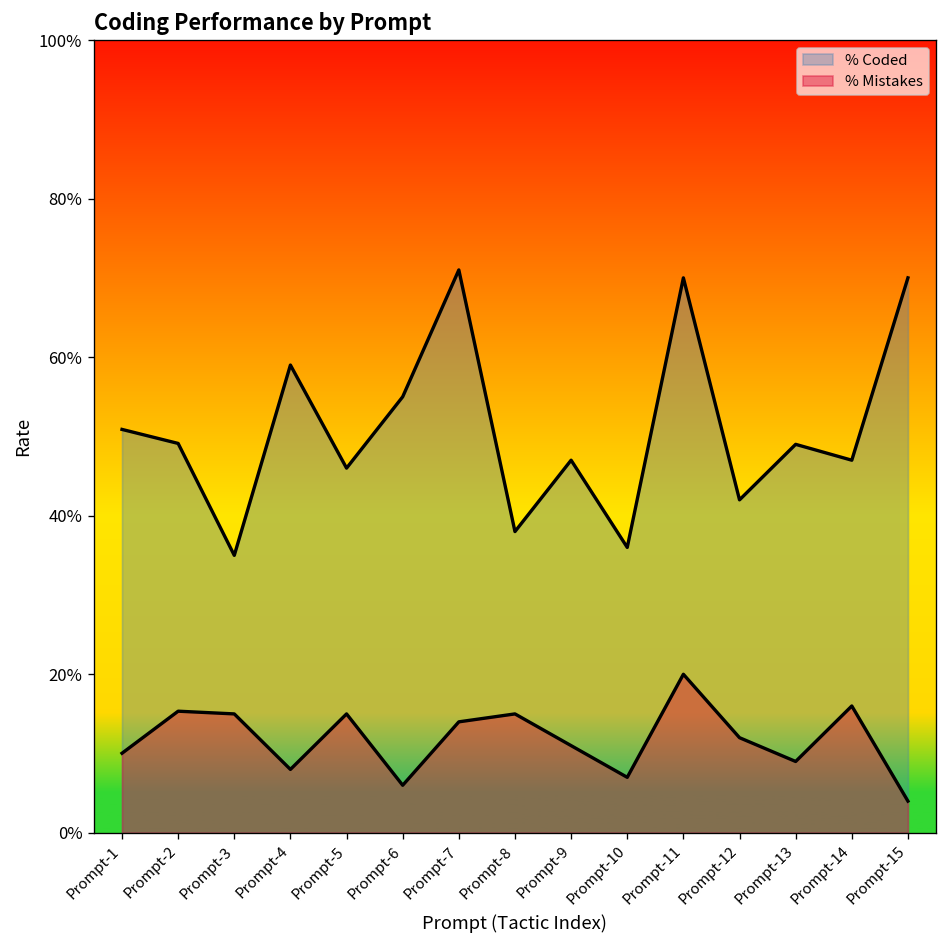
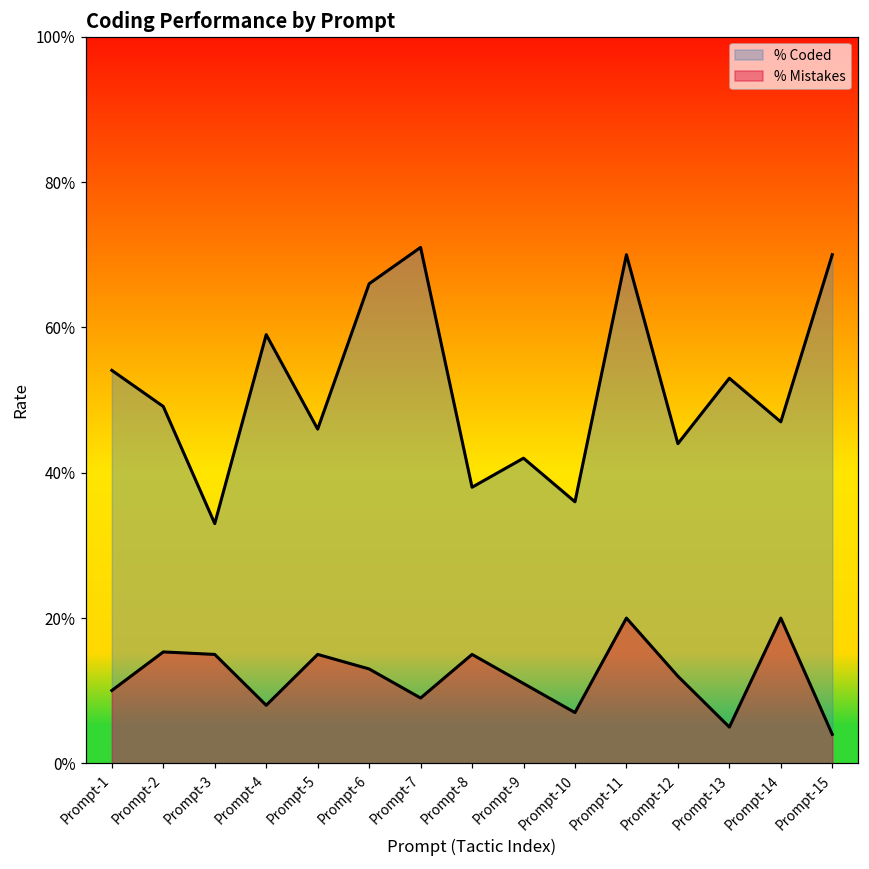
  {
    "% Coded": {
-     "Prompt-1": "51%",
+     "Prompt-1": "54%",
      "Prompt-2": "49%",
-     "Prompt-3": "35%",
+     "Prompt-3": "33%",
      "Prompt-4": "59%",
      "Prompt-5": "46%",
-     "Prompt-6": "55%",
+     "Prompt-6": "66%",
      "Prompt-7": "71%",
      "Prompt-8": "38%",
-     "Prompt-9": "47%",
+     "Prompt-9": "42%",
      "Prompt-10": "36%",
      "Prompt-11": "70%",
-     "Prompt-12": "42%",
-     "Prompt-13": "49%",
+     "Prompt-12": "44%",
+     "Prompt-13": "53%",
      "Prompt-14": "47%",
      "Prompt-15": "70%"
    },
    "% Mistakes": {
      "Prompt-1": "10%",
      "Prompt-2": "15%",
      "Prompt-3": "15%",
      "Prompt-4": "8%",
      "Prompt-5": "15%",
-     "Prompt-6": "6%",
-     "Prompt-7": "14%",
+     "Prompt-6": "13%",
+     "Prompt-7": "9%",
      "Prompt-8": "15%",
      "Prompt-9": "11%",
      "Prompt-10": "7%",
      "Prompt-11": "20%",
      "Prompt-12": "12%",
-     "Prompt-13": "9%",
-     "Prompt-14": "16%",
+     "Prompt-13": "5%",
+     "Prompt-14": "20%",
      "Prompt-15": "4%"
    }
  }
